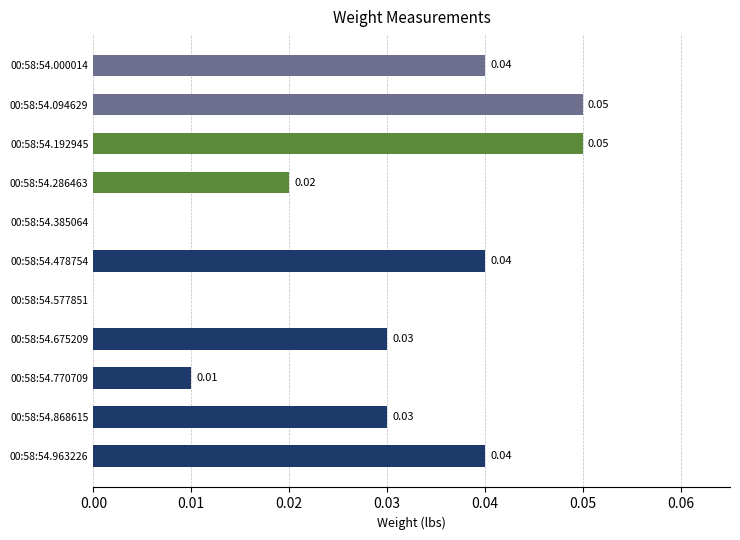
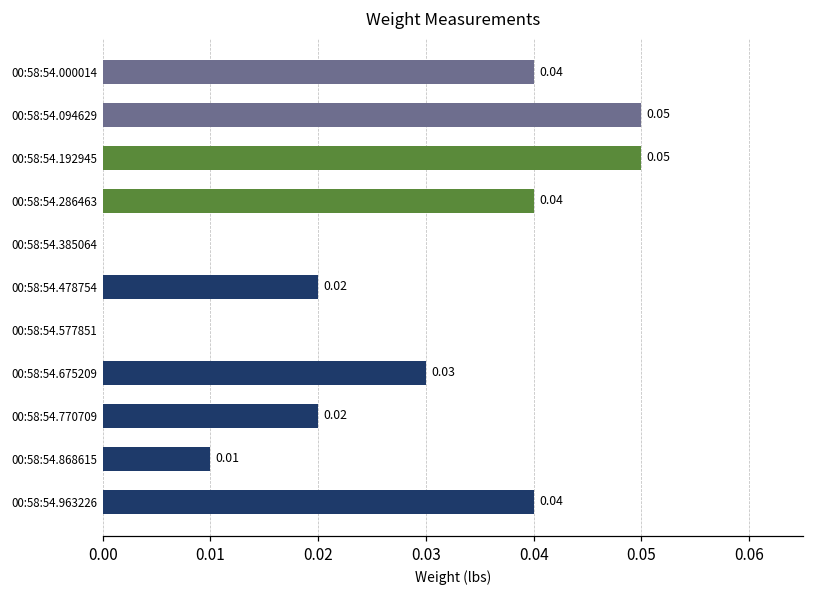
  {
    "00:58:54.000014": 0.04,
    "00:58:54.094629": 0.05,
    "00:58:54.192945": 0.05,
-   "00:58:54.286463": 0.02,
-   "00:58:54.478754": 0.04,
+   "00:58:54.286463": 0.04,
+   "00:58:54.478754": 0.02,
    "00:58:54.675209": 0.03,
-   "00:58:54.770709": 0.01,
-   "00:58:54.868615": 0.03,
+   "00:58:54.770709": 0.02,
+   "00:58:54.868615": 0.01,
    "00:58:54.963226": 0.04
  }
